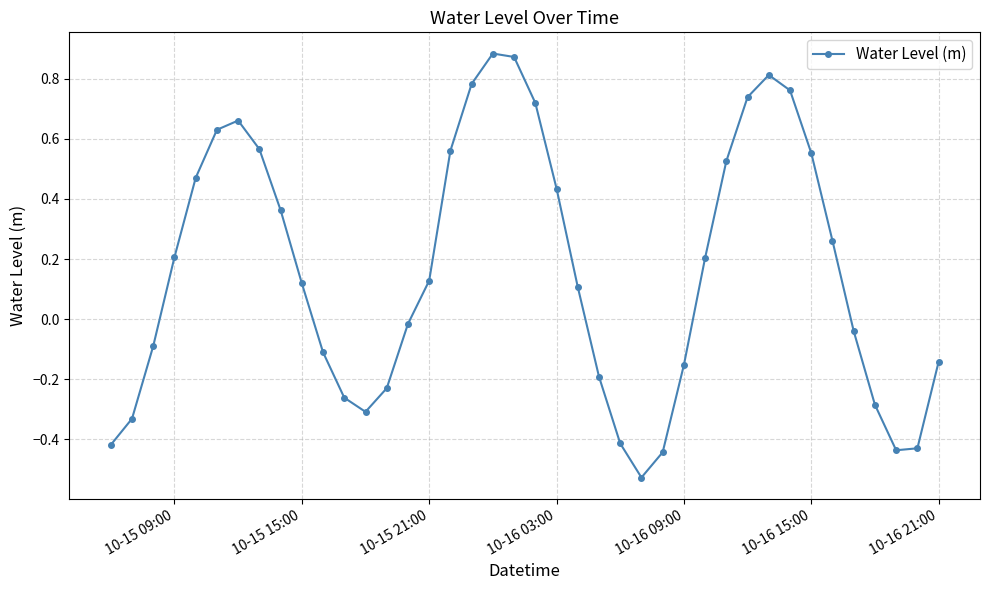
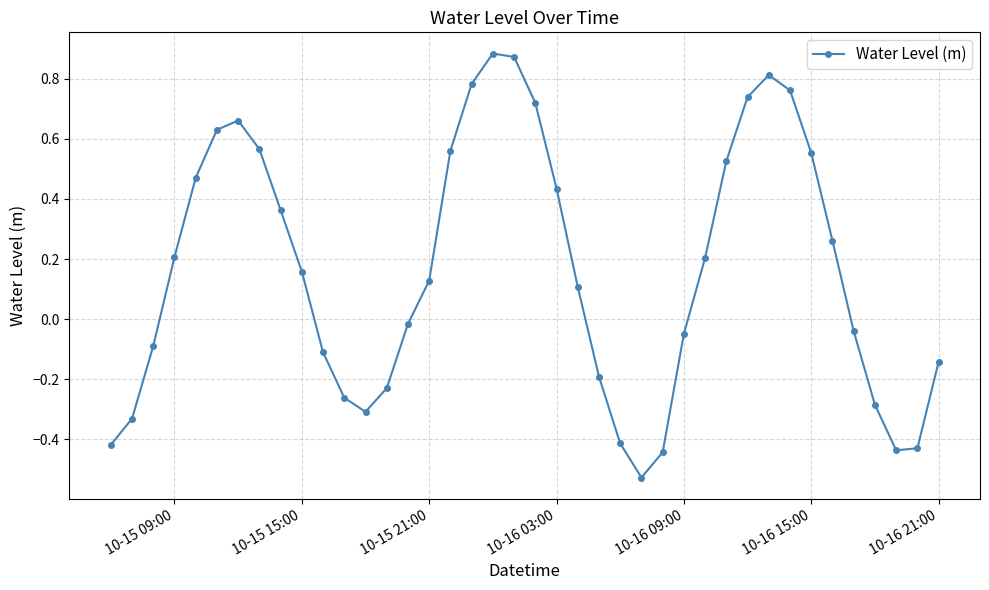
  {
    "10-15 09:00": 0.21,
-   "10-15 15:00": 0.12,
+   "10-15 15:00": 0.16,
    "10-15 21:00": 0.13,
    "10-16 03:00": 0.43,
-   "10-16 09:00": -0.15,
+   "10-16 09:00": -0.05,
    "10-16 15:00": 0.55,
    "10-16 21:00": -0.14
  }
